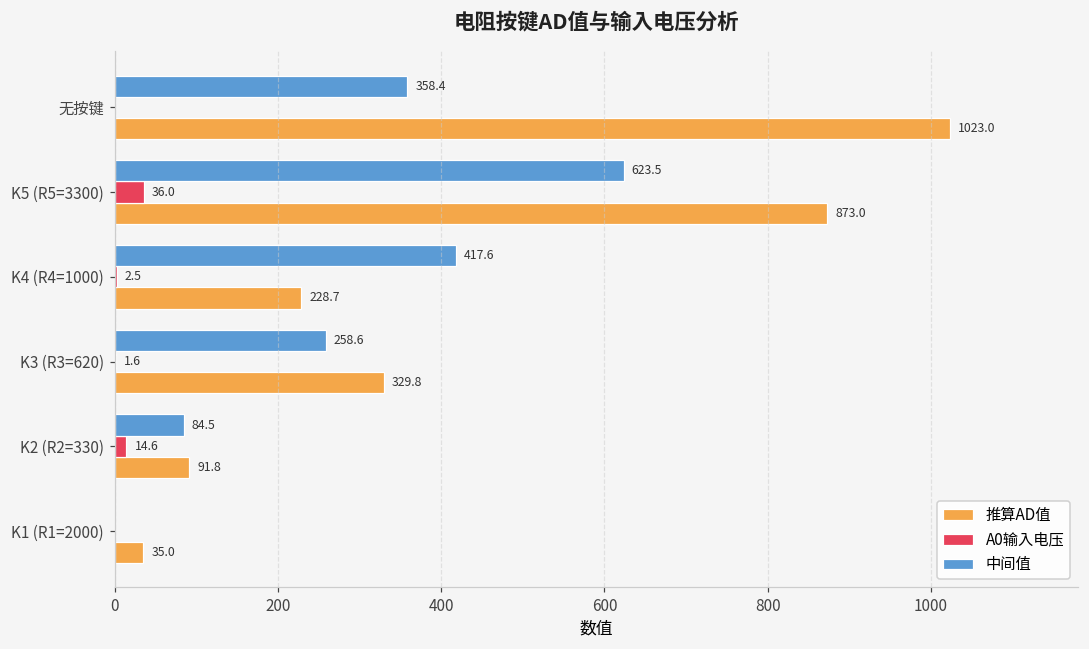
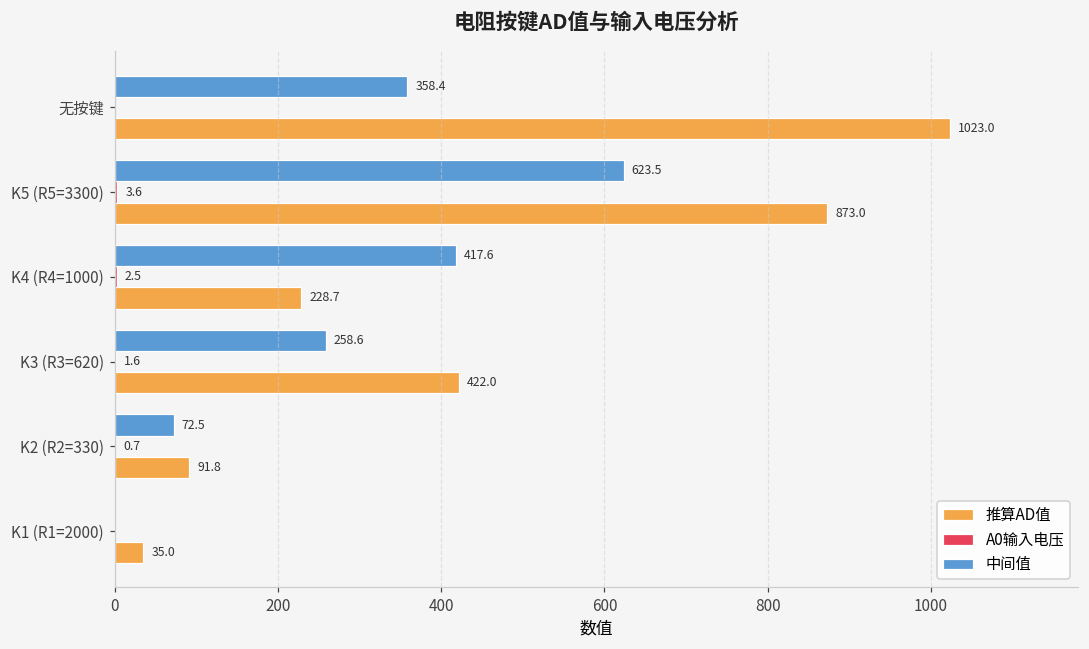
  {
    "推算AD值": {
      "无按键": 1023.0,
      "K5 (R5=3300)": 873.0,
      "K4 (R4=1000)": 228.7,
-     "K3 (R3=620)": 329.8,
+     "K3 (R3=620)": 422.0,
      "K2 (R2=330)": 91.8,
      "K1 (R1=2000)": 35.0
    },
    "A0输入电压": {
-     "K5 (R5=3300)": 36.0,
+     "K5 (R5=3300)": 3.6,
      "K4 (R4=1000)": 2.5,
      "K3 (R3=620)": 1.6,
-     "K2 (R2=330)": 14.6
+     "K2 (R2=330)": 0.7
    },
    "中间值": {
      "无按键": 358.4,
      "K5 (R5=3300)": 623.5,
      "K4 (R4=1000)": 417.6,
      "K3 (R3=620)": 258.6,
-     "K2 (R2=330)": 84.5
+     "K2 (R2=330)": 72.5
    }
  }
